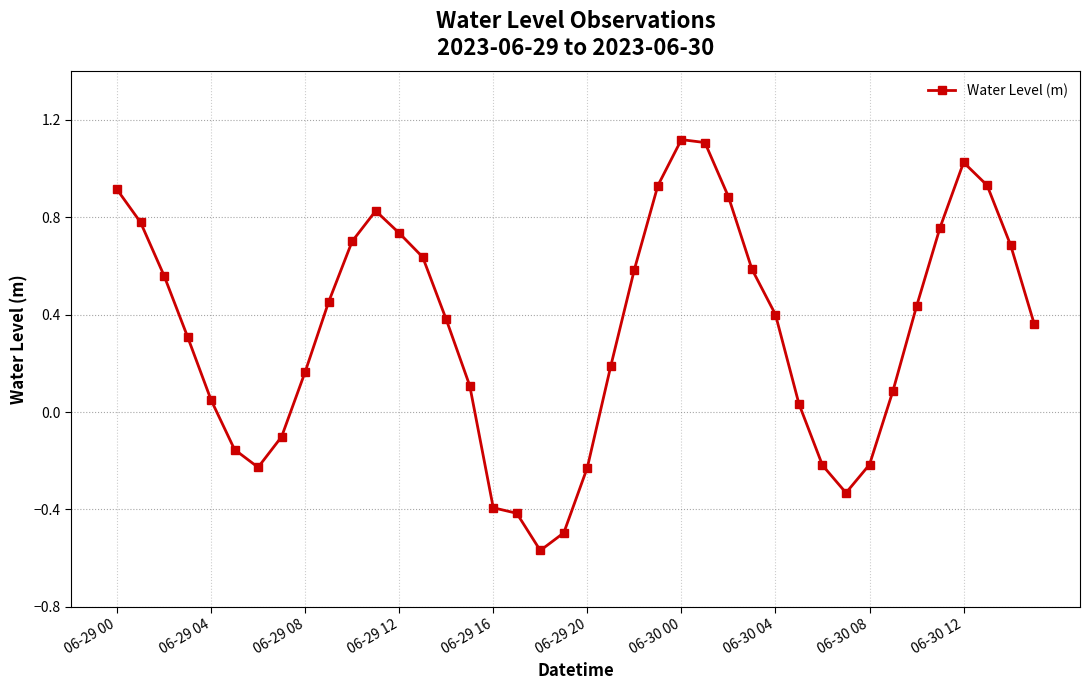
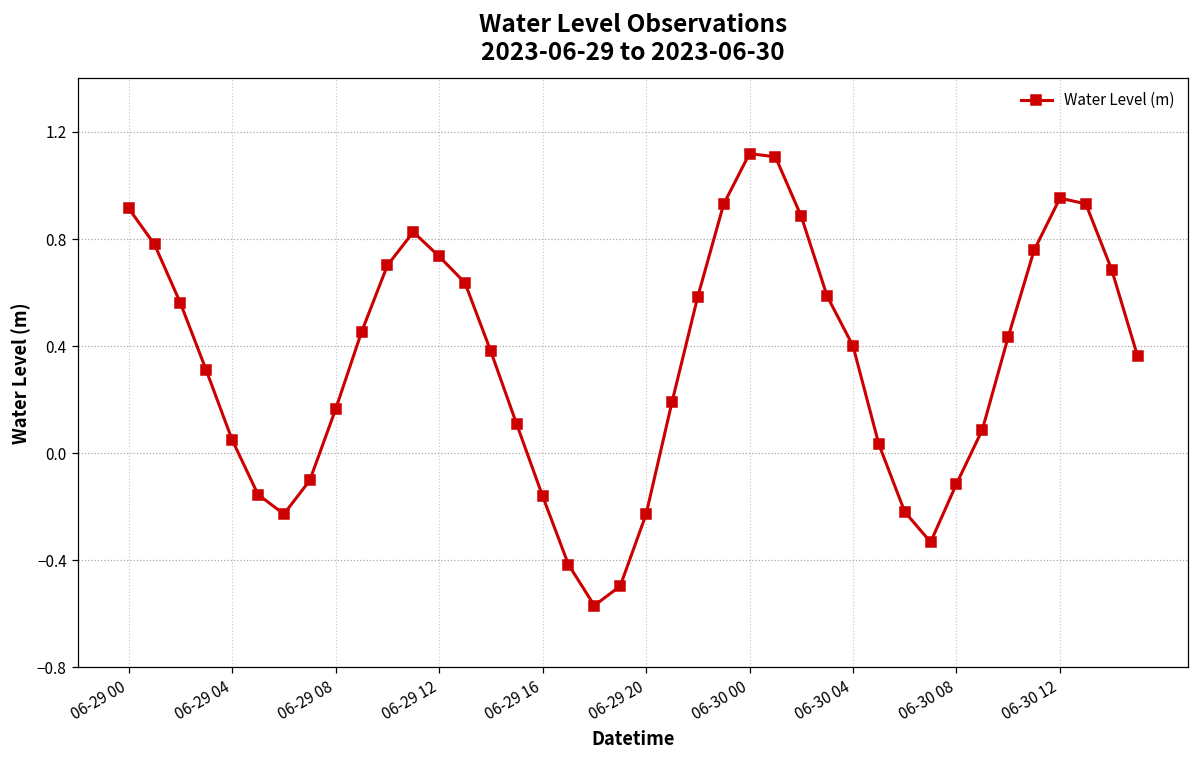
  {
    "06-29 00": 0.91,
    "06-29 04": 0.05,
    "06-29 08": 0.16,
    "06-29 12": 0.74,
-   "06-29 16": -0.39,
+   "06-29 16": -0.16,
    "06-29 20": -0.23,
    "06-30 00": 1.12,
    "06-30 04": 0.40,
-   "06-30 08": -0.22,
-   "06-30 12": 1.03
+   "06-30 08": -0.11,
+   "06-30 12": 0.95
  }
